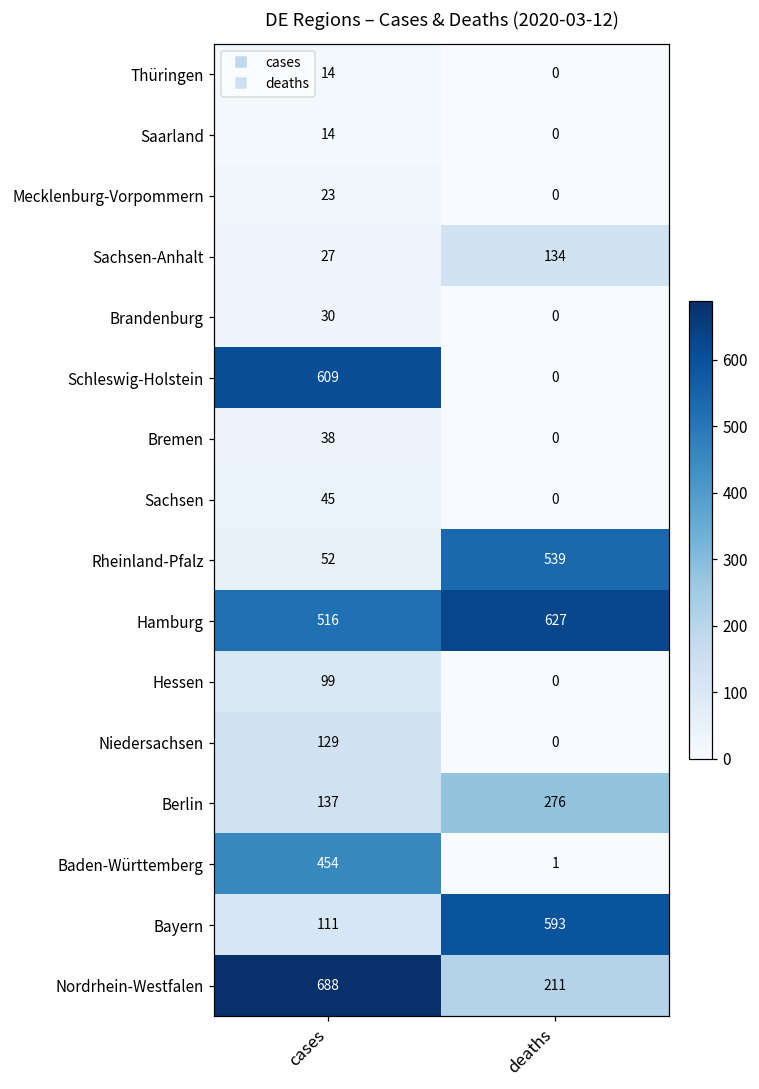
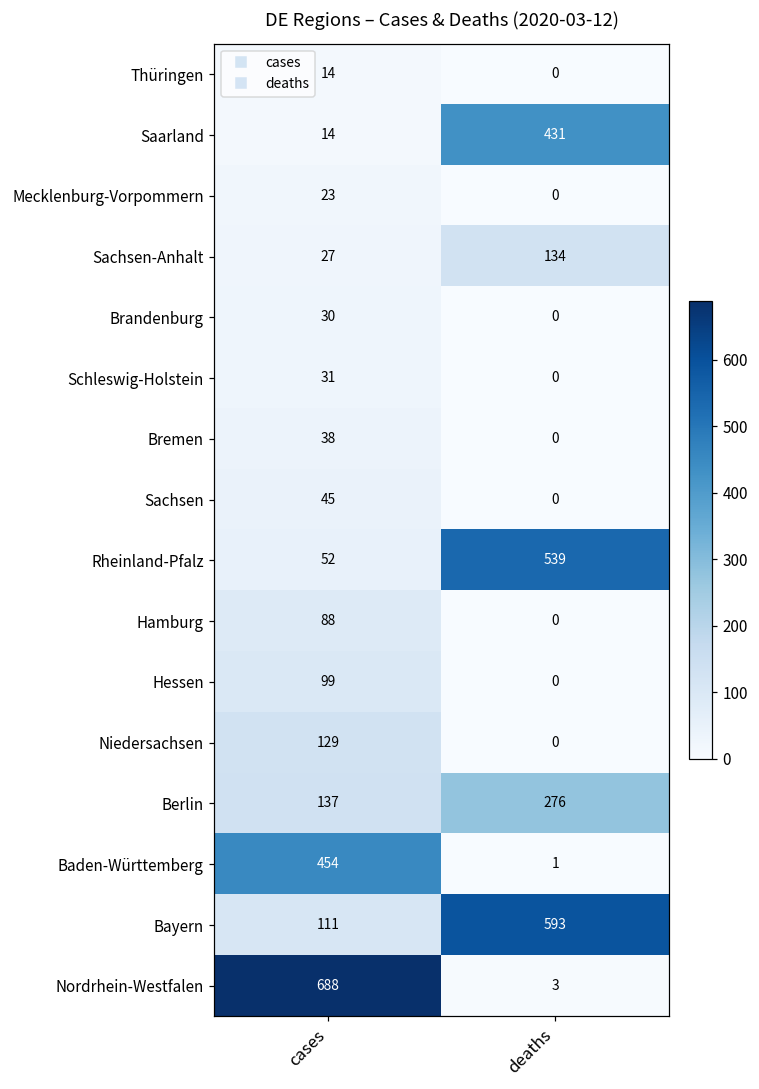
  {
    "Thüringen": {
      "cases": 14,
      "deaths": 0
    },
    "Saarland": {
      "cases": 14,
-     "deaths": 0
+     "deaths": 431
    },
    "Mecklenburg-Vorpommern": {
      "cases": 23,
      "deaths": 0
    },
    "Sachsen-Anhalt": {
      "cases": 27,
      "deaths": 134
    },
    "Brandenburg": {
      "cases": 30,
      "deaths": 0
    },
    "Schleswig-Holstein": {
-     "cases": 609,
+     "cases": 31,
      "deaths": 0
    },
    "Bremen": {
      "cases": 38,
      "deaths": 0
    },
    "Sachsen": {
      "cases": 45,
      "deaths": 0
    },
    "Rheinland-Pfalz": {
      "cases": 52,
      "deaths": 539
    },
    "Hamburg": {
-     "cases": 516,
-     "deaths": 627
+     "cases": 88,
+     "deaths": 0
    },
    "Hessen": {
      "cases": 99,
      "deaths": 0
    },
    "Niedersachsen": {
      "cases": 129,
      "deaths": 0
    },
    "Berlin": {
      "cases": 137,
      "deaths": 276
    },
    "Baden-Württemberg": {
      "cases": 454,
      "deaths": 1
    },
    "Bayern": {
      "cases": 111,
      "deaths": 593
    },
    "Nordrhein-Westfalen": {
      "cases": 688,
-     "deaths": 211
+     "deaths": 3
    }
  }
